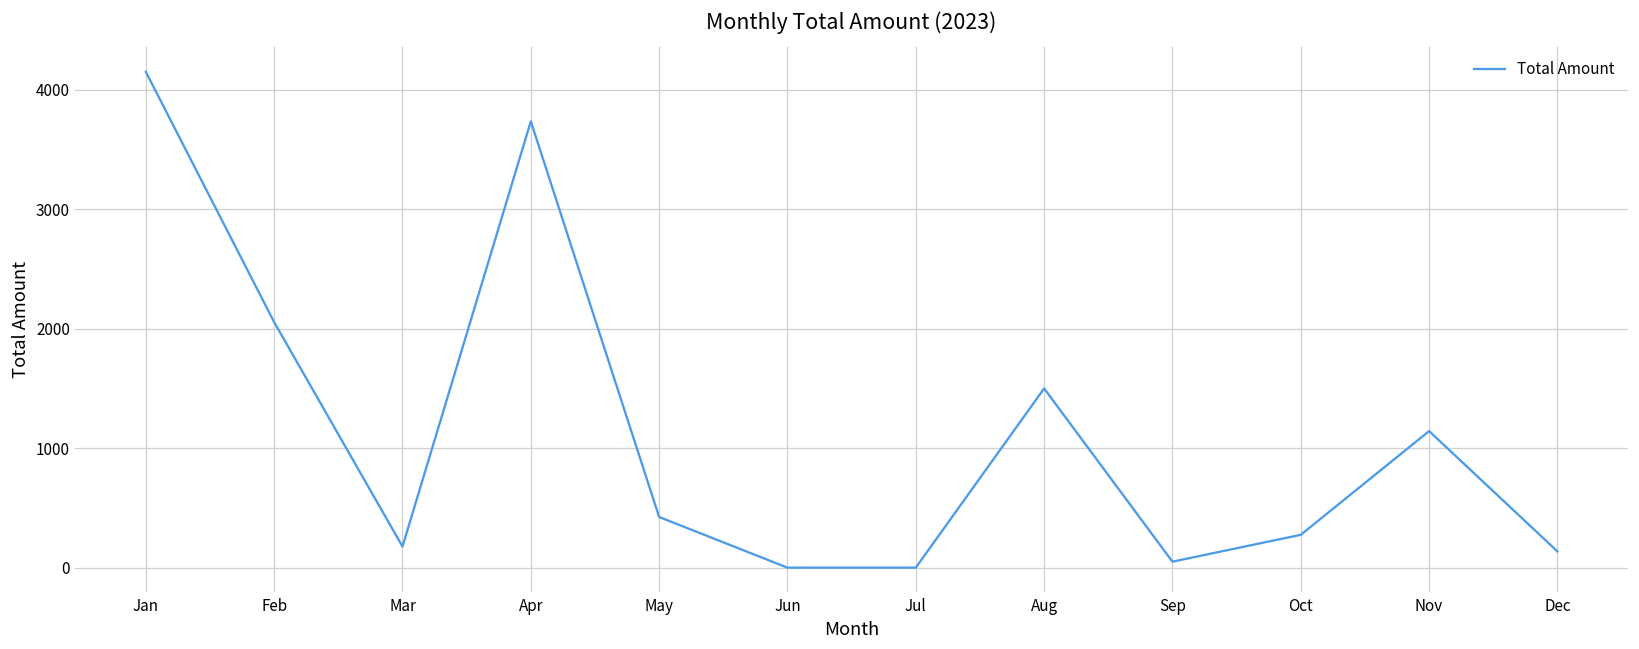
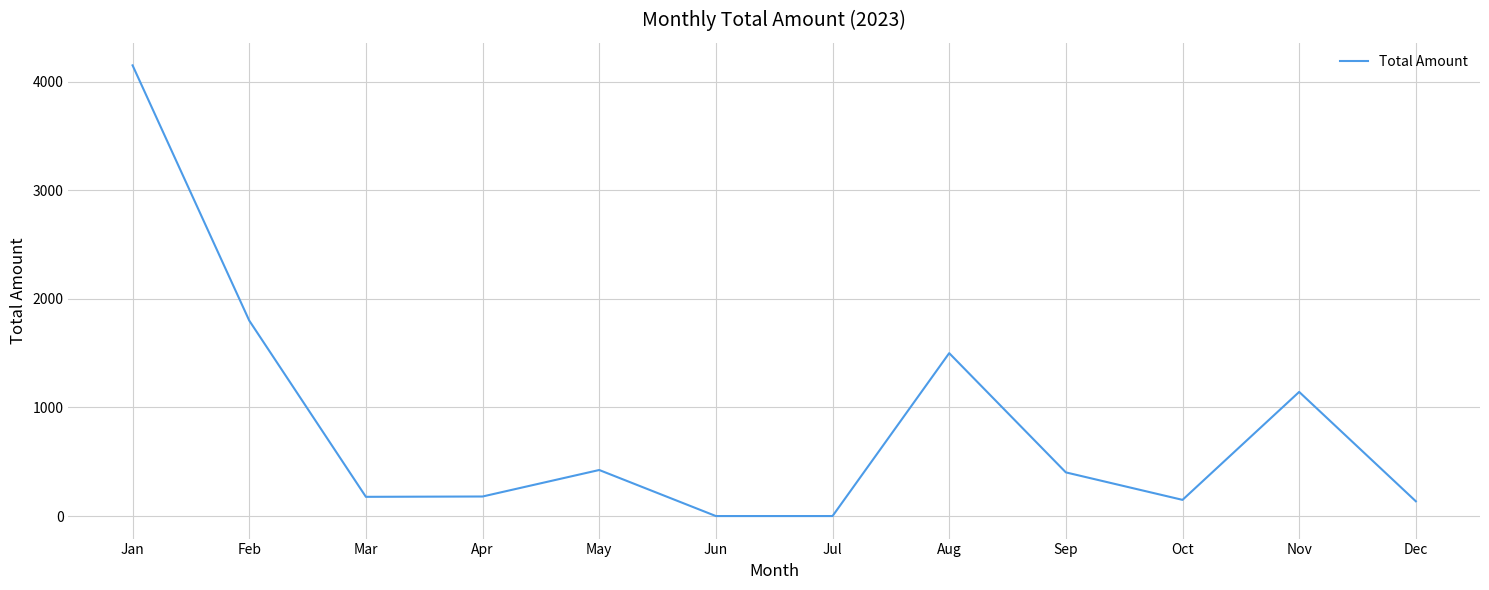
  {
    "Jan": 4150,
-   "Feb": 2060,
+   "Feb": 1800,
    "Mar": 180,
-   "Apr": 3740,
+   "Apr": 180,
    "May": 420,
    "Jun": 0,
    "Jul": 0,
    "Aug": 1500,
-   "Sep": 50,
-   "Oct": 280,
+   "Sep": 400,
+   "Oct": 150,
    "Nov": 1140,
    "Dec": 140
  }
